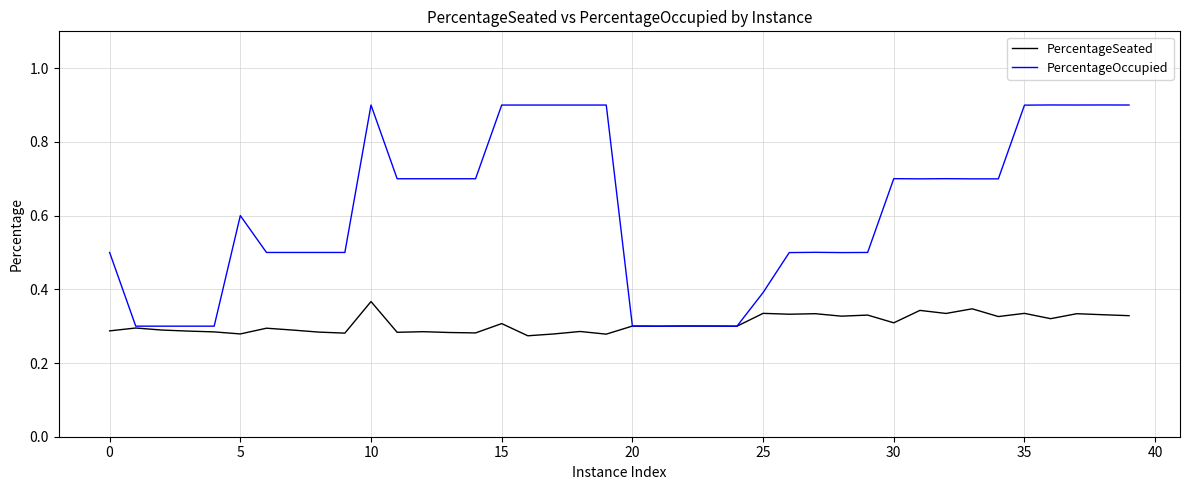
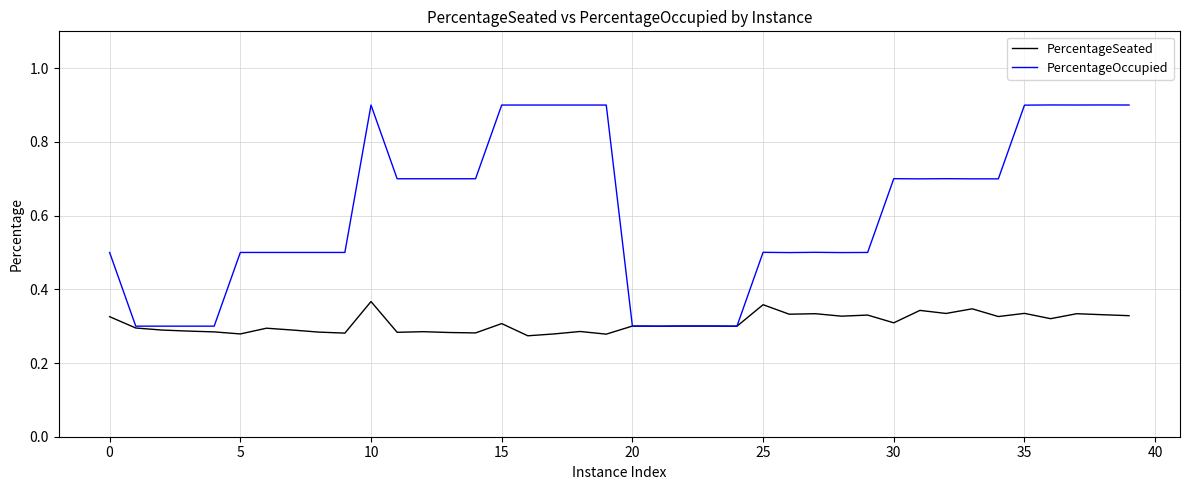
  {
    "PercentageSeated": {
-     "0": 0.29,
+     "0": 0.33,
      "5": 0.28,
      "10": 0.37,
      "15": 0.31,
-     "25": 0.33,
+     "25": 0.36,
      "30": 0.31,
      "35": 0.33
    },
    "PercentageOccupied": {
      "0": 0.50,
-     "5": 0.6,
+     "5": 0.5,
      "10": 0.90,
      "15": 0.90,
-     "25": 0.39,
+     "25": 0.50,
      "30": 0.70,
      "35": 0.90
    }
  }
